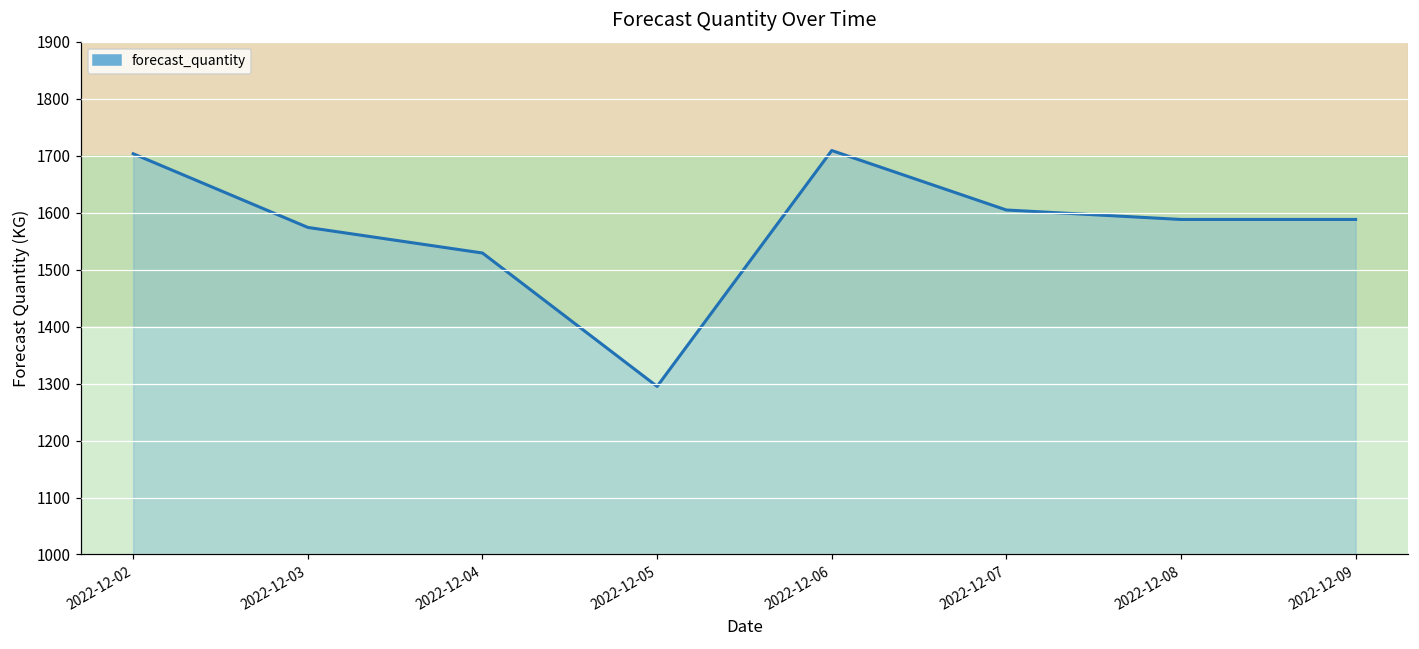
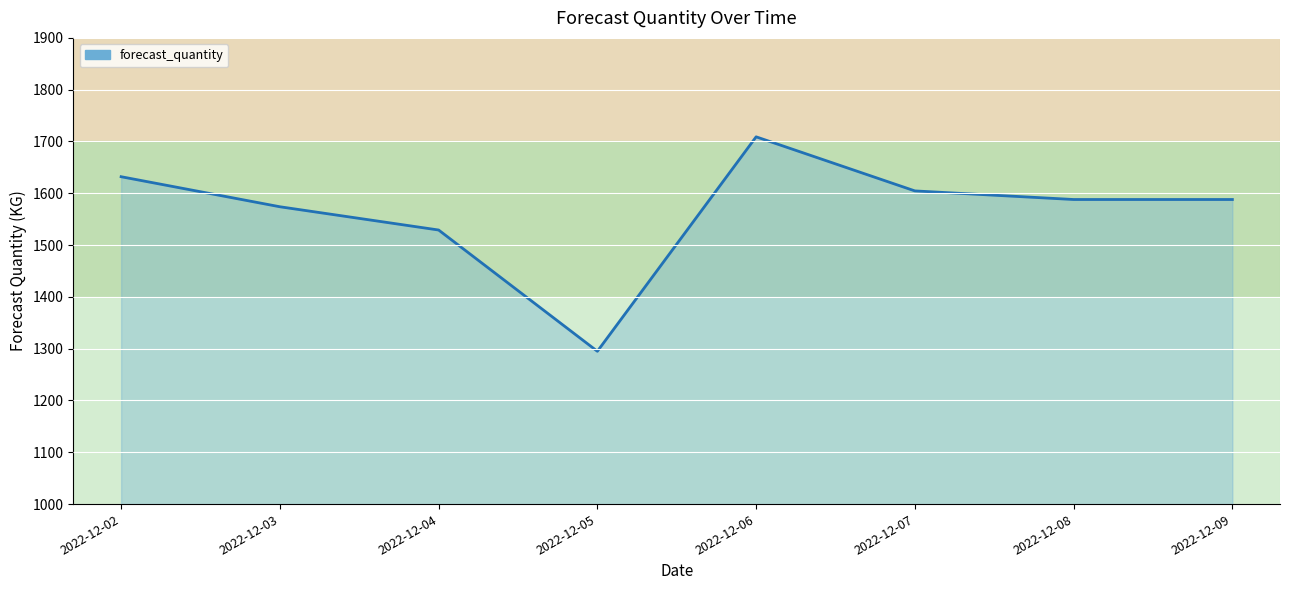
  {
-   "2022-12-02": 1700,
+   "2022-12-02": 1630,
    "2022-12-03": 1570,
    "2022-12-04": 1530,
    "2022-12-05": 1300,
    "2022-12-06": 1710,
    "2022-12-07": 1600,
    "2022-12-08": 1590,
    "2022-12-09": 1590
  }
